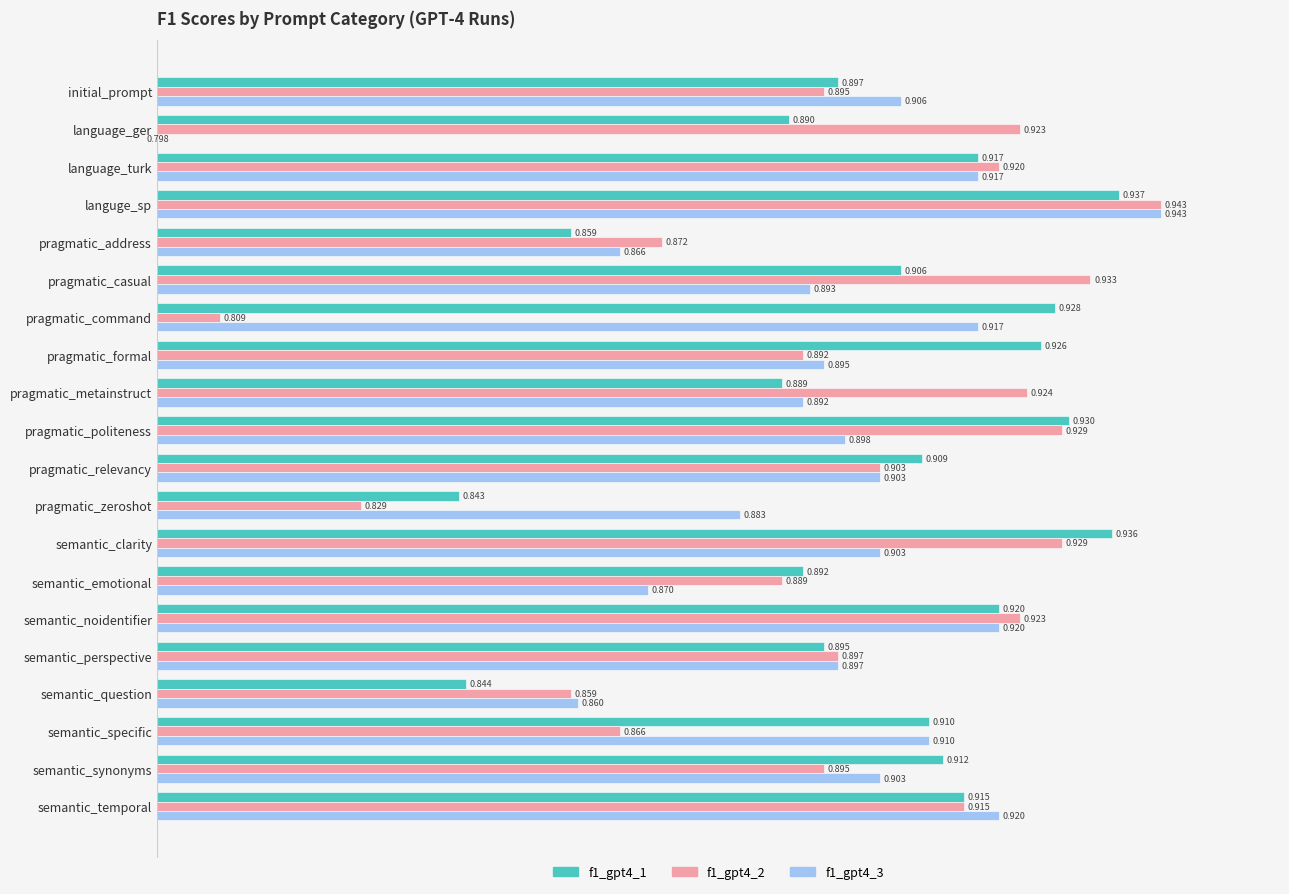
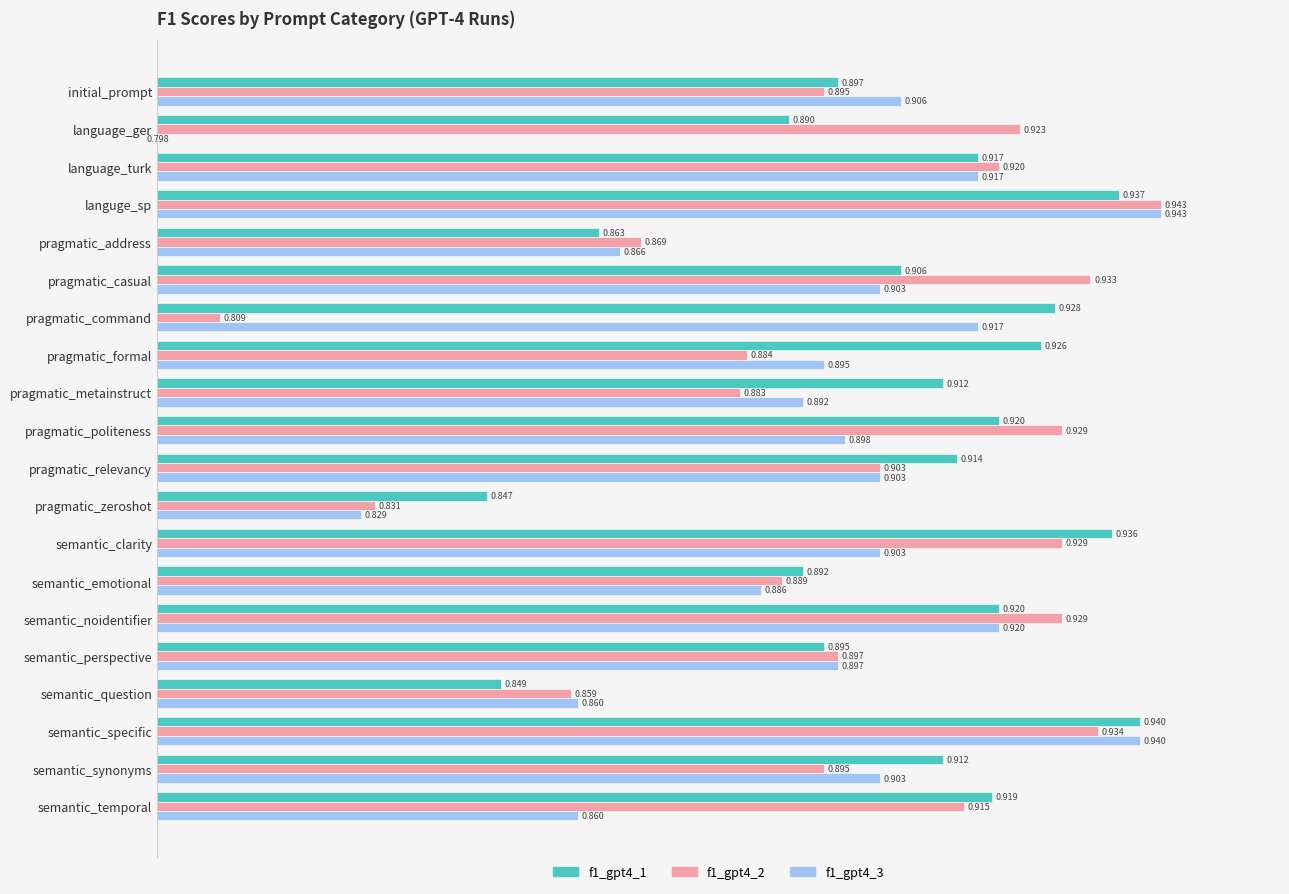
  {
    "f1_gpt4_1": {
      "initial_prompt": 0.897,
      "language_ger": 0.890,
      "language_turk": 0.917,
      "languge_sp": 0.937,
-     "pragmatic_address": 0.859,
+     "pragmatic_address": 0.863,
      "pragmatic_casual": 0.906,
      "pragmatic_command": 0.928,
      "pragmatic_formal": 0.926,
-     "pragmatic_metainstruct": 0.889,
-     "pragmatic_politeness": 0.930,
-     "pragmatic_relevancy": 0.909,
-     "pragmatic_zeroshot": 0.843,
+     "pragmatic_metainstruct": 0.912,
+     "pragmatic_politeness": 0.920,
+     "pragmatic_relevancy": 0.914,
+     "pragmatic_zeroshot": 0.847,
      "semantic_clarity": 0.936,
      "semantic_emotional": 0.892,
      "semantic_noidentifier": 0.920,
      "semantic_perspective": 0.895,
-     "semantic_question": 0.844,
-     "semantic_specific": 0.910,
+     "semantic_question": 0.849,
+     "semantic_specific": 0.940,
      "semantic_synonyms": 0.912,
-     "semantic_temporal": 0.915
+     "semantic_temporal": 0.919
    },
    "f1_gpt4_2": {
      "initial_prompt": 0.895,
      "language_ger": 0.923,
      "language_turk": 0.920,
      "languge_sp": 0.943,
-     "pragmatic_address": 0.872,
+     "pragmatic_address": 0.869,
      "pragmatic_casual": 0.933,
      "pragmatic_command": 0.809,
-     "pragmatic_formal": 0.892,
-     "pragmatic_metainstruct": 0.924,
+     "pragmatic_formal": 0.884,
+     "pragmatic_metainstruct": 0.883,
      "pragmatic_politeness": 0.929,
      "pragmatic_relevancy": 0.903,
-     "pragmatic_zeroshot": 0.829,
+     "pragmatic_zeroshot": 0.831,
      "semantic_clarity": 0.929,
      "semantic_emotional": 0.889,
-     "semantic_noidentifier": 0.923,
+     "semantic_noidentifier": 0.929,
      "semantic_perspective": 0.897,
      "semantic_question": 0.859,
-     "semantic_specific": 0.866,
+     "semantic_specific": 0.934,
      "semantic_synonyms": 0.895,
      "semantic_temporal": 0.915
    },
    "f1_gpt4_3": {
      "initial_prompt": 0.906,
      "language_turk": 0.917,
      "languge_sp": 0.943,
      "pragmatic_address": 0.866,
-     "pragmatic_casual": 0.893,
+     "pragmatic_casual": 0.903,
      "pragmatic_command": 0.917,
      "pragmatic_formal": 0.895,
      "pragmatic_metainstruct": 0.892,
      "pragmatic_politeness": 0.898,
      "pragmatic_relevancy": 0.903,
-     "pragmatic_zeroshot": 0.883,
+     "pragmatic_zeroshot": 0.829,
      "semantic_clarity": 0.903,
-     "semantic_emotional": 0.870,
+     "semantic_emotional": 0.886,
      "semantic_noidentifier": 0.920,
      "semantic_perspective": 0.897,
      "semantic_question": 0.860,
-     "semantic_specific": 0.910,
+     "semantic_specific": 0.940,
      "semantic_synonyms": 0.903,
-     "semantic_temporal": 0.920
+     "semantic_temporal": 0.860
    }
  }
